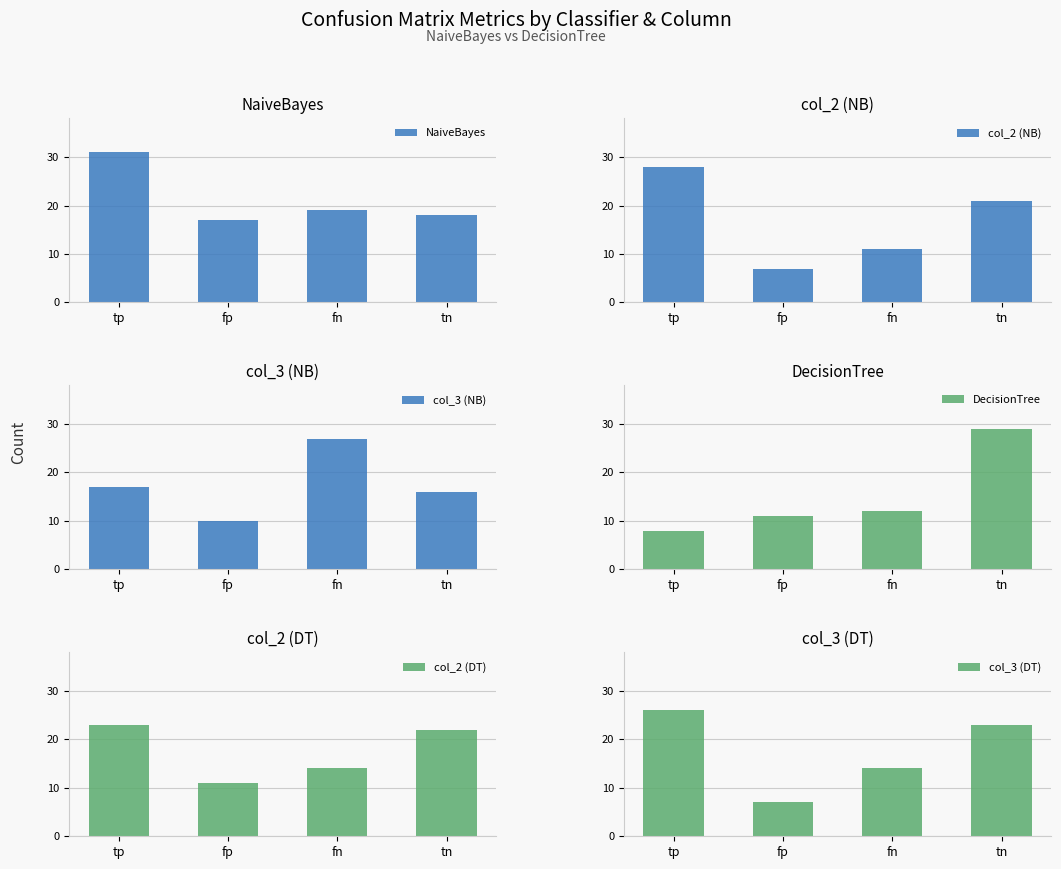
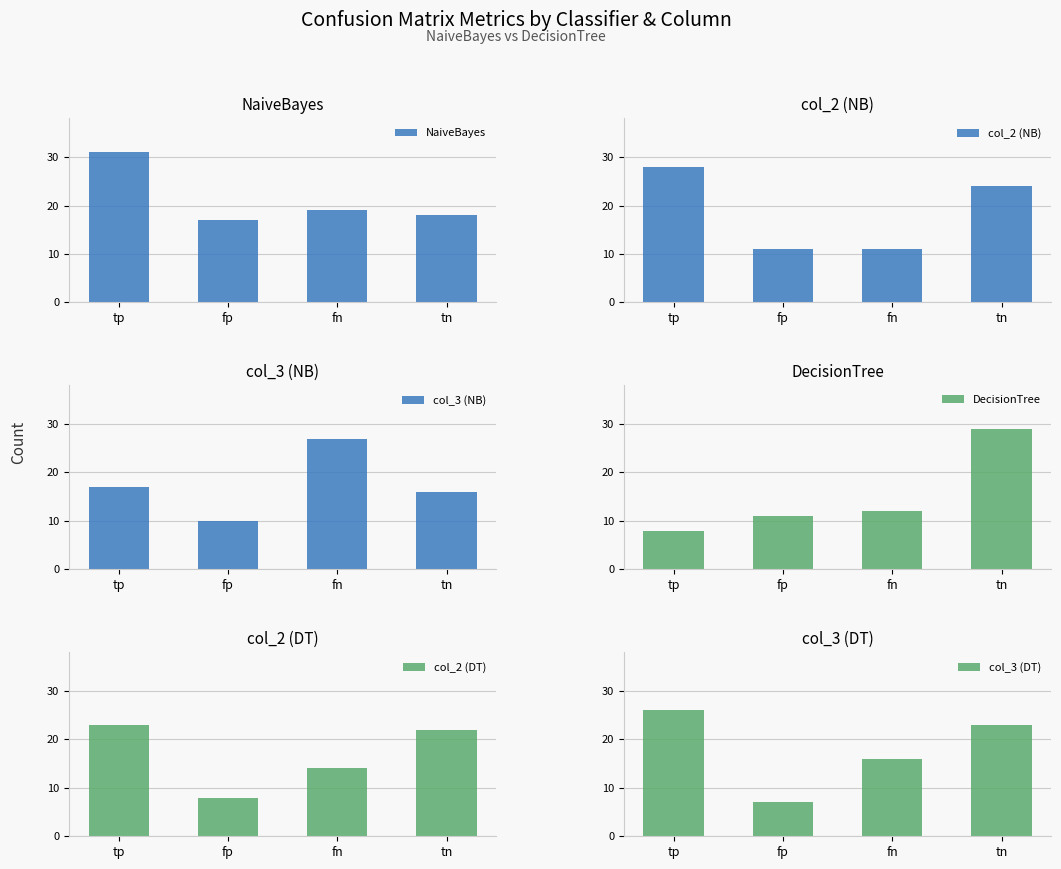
  {
    "NaiveBayes": {
      "tp": 31,
      "fp": 17,
      "fn": 19,
      "tn": 18
    },
    "col_2 (NB)": {
      "tp": 28,
-     "fp": 7,
+     "fp": 11,
      "fn": 11,
-     "tn": 21
+     "tn": 24
    },
    "col_3 (NB)": {
      "tp": 17,
      "fp": 10,
      "fn": 27,
      "tn": 16
    },
    "DecisionTree": {
      "tp": 8,
      "fp": 11,
      "fn": 12,
      "tn": 29
    },
    "col_2 (DT)": {
      "tp": 23,
-     "fp": 11,
+     "fp": 8,
      "fn": 14,
      "tn": 22
    },
    "col_3 (DT)": {
      "tp": 26,
      "fp": 7,
-     "fn": 14,
+     "fn": 16,
      "tn": 23
    }
  }
